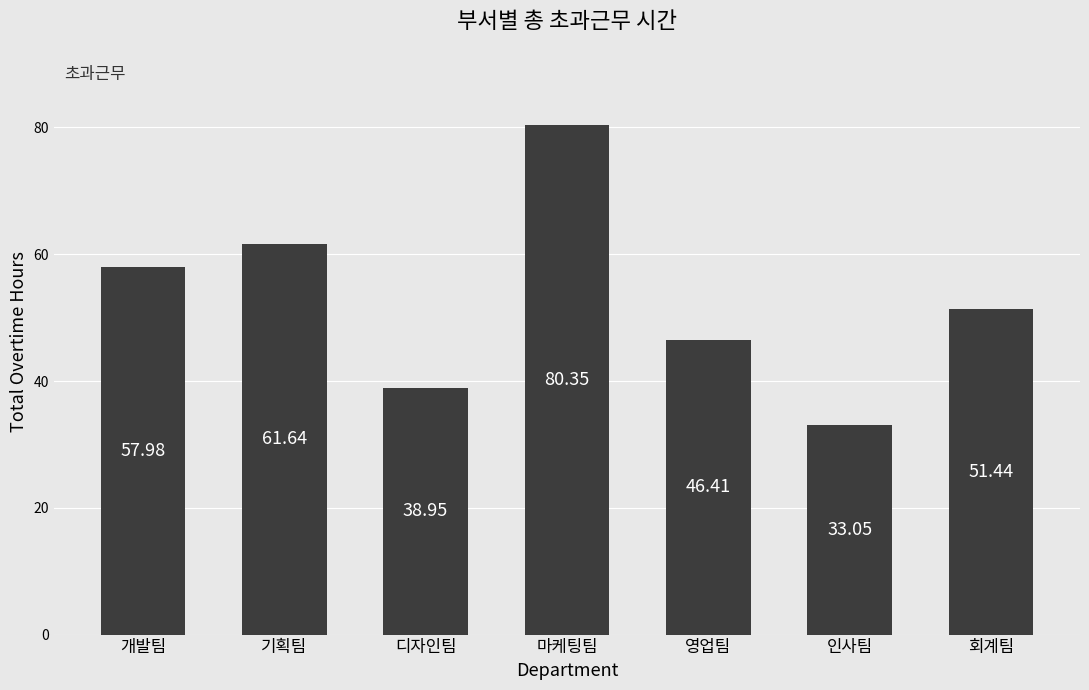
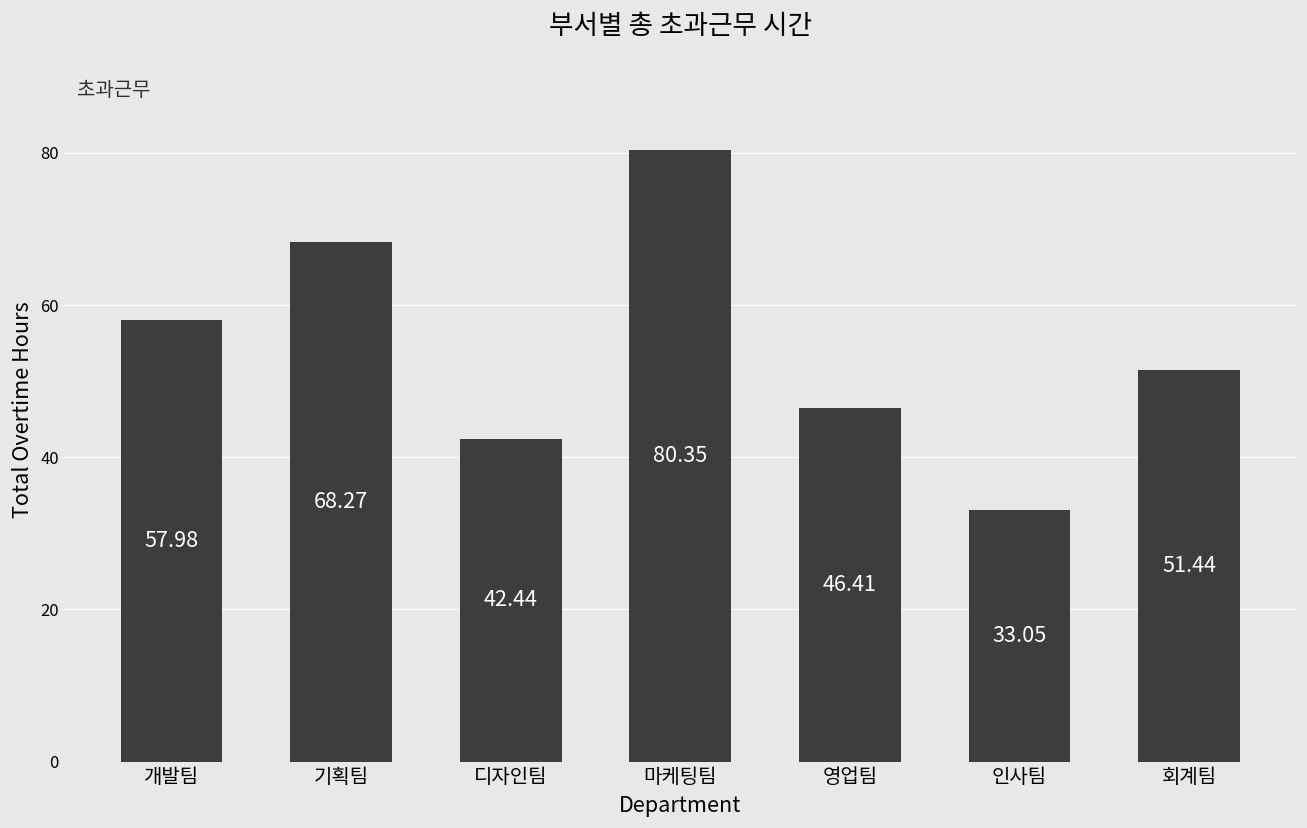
  {
    "개발팀": 57.98,
-   "기획팀": 61.64,
-   "디자인팀": 38.95,
+   "기획팀": 68.27,
+   "디자인팀": 42.44,
    "마케팅팀": 80.35,
    "영업팀": 46.41,
    "인사팀": 33.05,
    "회계팀": 51.44
  }
